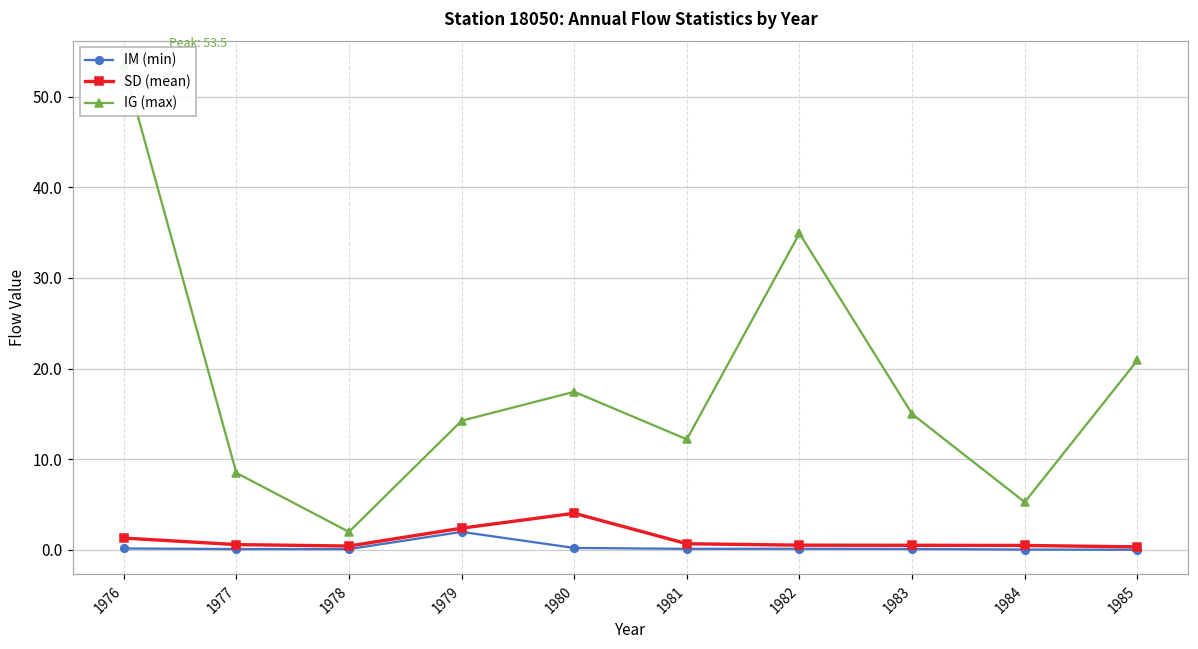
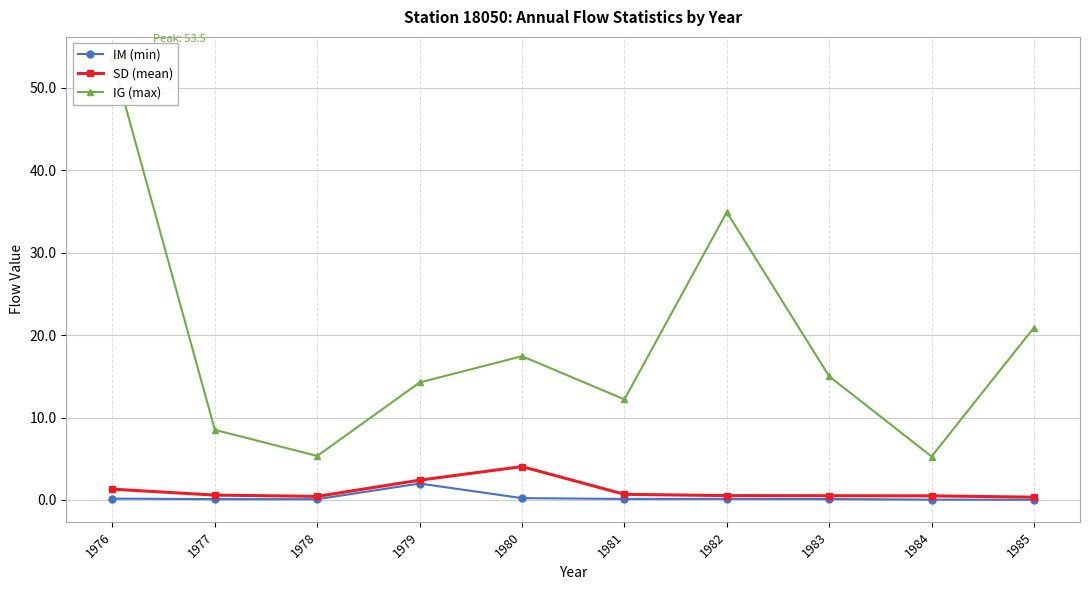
  {
    "IM (min)": {
      "1976": 0,
      "1977": 0,
      "1978": 0,
      "1979": 2,
      "1980": 0,
      "1981": 0,
      "1982": 0,
      "1983": 0,
      "1984": 0,
      "1985": 0
    },
    "SD (mean)": {
      "1976": 1,
      "1977": 1,
      "1978": 0,
      "1979": 2,
      "1980": 4,
      "1981": 1,
      "1982": 1,
      "1983": 1,
      "1984": 0,
      "1985": 0
    },
    "IG (max)": {
      "1977": 9,
-     "1978": 2,
+     "1978": 5,
      "1979": 14,
      "1980": 17,
      "1981": 12,
      "1982": 35,
      "1983": 15,
      "1984": 5,
      "1985": 21
    }
  }
